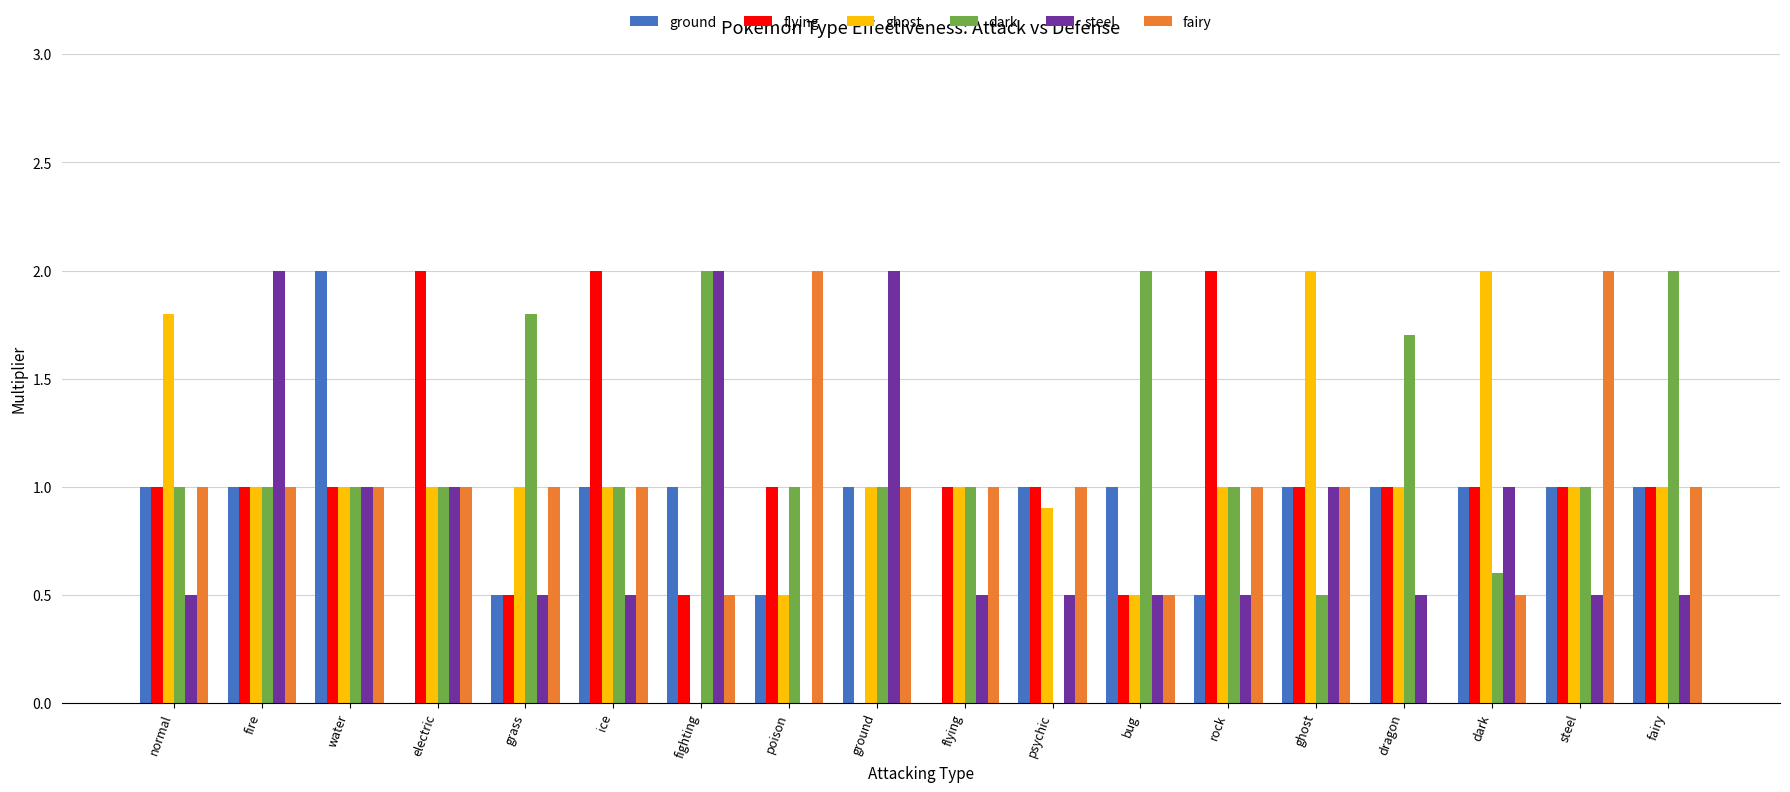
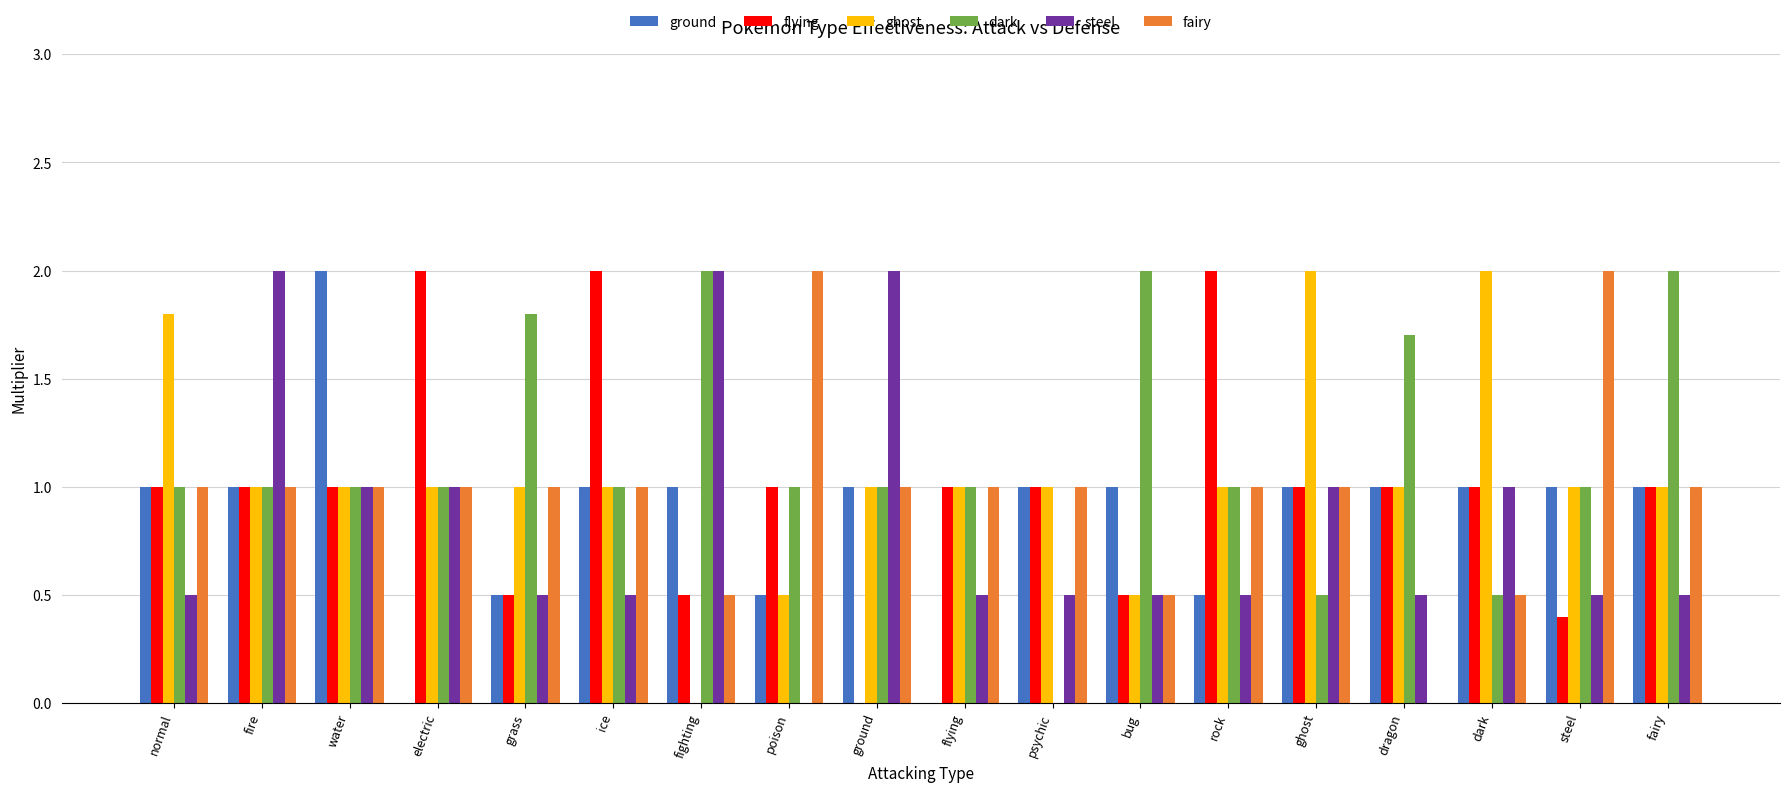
  {
    "ground": {
      "normal": 1.0,
      "fire": 1.0,
      "water": 2.0,
      "electric": 0.0,
      "grass": 0.5,
      "ice": 1.0,
      "fighting": 1.0,
      "poison": 0.5,
      "ground": 1.0,
      "flying": 0.0,
      "psychic": 1.0,
      "bug": 1.0,
      "rock": 0.5,
      "ghost": 1.0,
      "dragon": 1.0,
      "dark": 1.0,
      "steel": 1.0,
      "fairy": 1.0
    },
    "flying": {
      "normal": 1.0,
      "fire": 1.0,
      "water": 1.0,
      "electric": 2.0,
      "grass": 0.5,
      "ice": 2.0,
      "fighting": 0.5,
      "poison": 1.0,
      "ground": 0.0,
      "flying": 1.0,
      "psychic": 1.0,
      "bug": 0.5,
      "rock": 2.0,
      "ghost": 1.0,
      "dragon": 1.0,
      "dark": 1.0,
-     "steel": 1.0,
+     "steel": 0.4,
      "fairy": 1.0
    },
    "ghost": {
      "normal": 1.8,
      "fire": 1.0,
      "water": 1.0,
      "electric": 1.0,
      "grass": 1.0,
      "ice": 1.0,
      "fighting": 0.0,
      "poison": 0.5,
      "ground": 1.0,
      "flying": 1.0,
-     "psychic": 0.9,
+     "psychic": 1.0,
      "bug": 0.5,
      "rock": 1.0,
      "ghost": 2.0,
      "dragon": 1.0,
      "dark": 2.0,
      "steel": 1.0,
      "fairy": 1.0
    },
    "dark": {
      "normal": 1.0,
      "fire": 1.0,
      "water": 1.0,
      "electric": 1.0,
      "grass": 1.8,
      "ice": 1.0,
      "fighting": 2.0,
      "poison": 1.0,
      "ground": 1.0,
      "flying": 1.0,
      "psychic": 0.0,
      "bug": 2.0,
      "rock": 1.0,
      "ghost": 0.5,
      "dragon": 1.7,
-     "dark": 0.6,
+     "dark": 0.5,
      "steel": 1.0,
      "fairy": 2.0
    },
    "steel": {
      "normal": 0.5,
      "fire": 2.0,
      "water": 1.0,
      "electric": 1.0,
      "grass": 0.5,
      "ice": 0.5,
      "fighting": 2.0,
      "poison": 0.0,
      "ground": 2.0,
      "flying": 0.5,
      "psychic": 0.5,
      "bug": 0.5,
      "rock": 0.5,
      "ghost": 1.0,
      "dragon": 0.5,
      "dark": 1.0,
      "steel": 0.5,
      "fairy": 0.5
    },
    "fairy": {
      "normal": 1.0,
      "fire": 1.0,
      "water": 1.0,
      "electric": 1.0,
      "grass": 1.0,
      "ice": 1.0,
      "fighting": 0.5,
      "poison": 2.0,
      "ground": 1.0,
      "flying": 1.0,
      "psychic": 1.0,
      "bug": 0.5,
      "rock": 1.0,
      "ghost": 1.0,
      "dragon": 0.0,
      "dark": 0.5,
      "steel": 2.0,
      "fairy": 1.0
    }
  }
